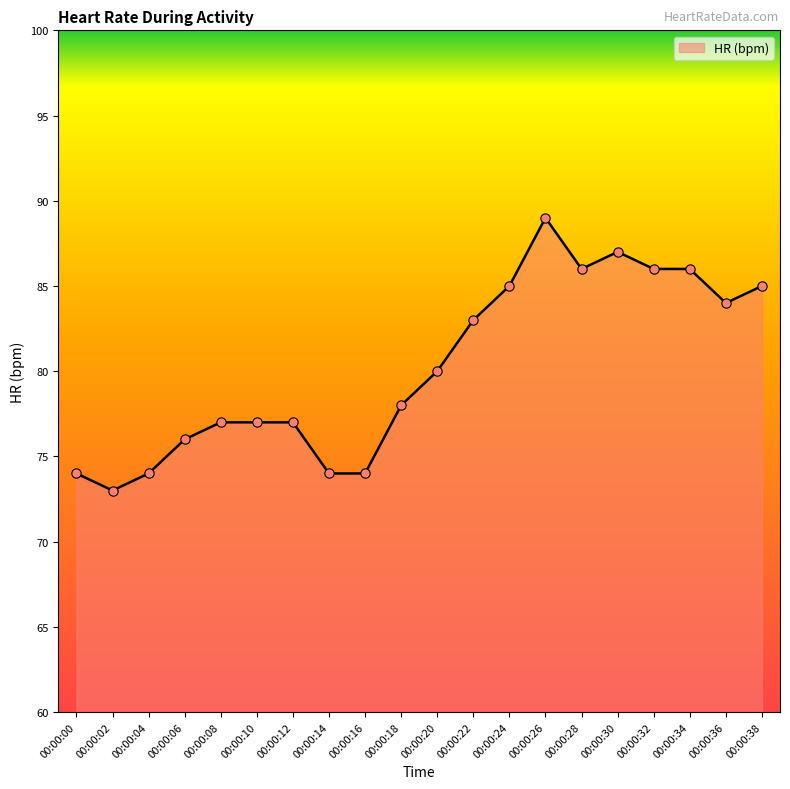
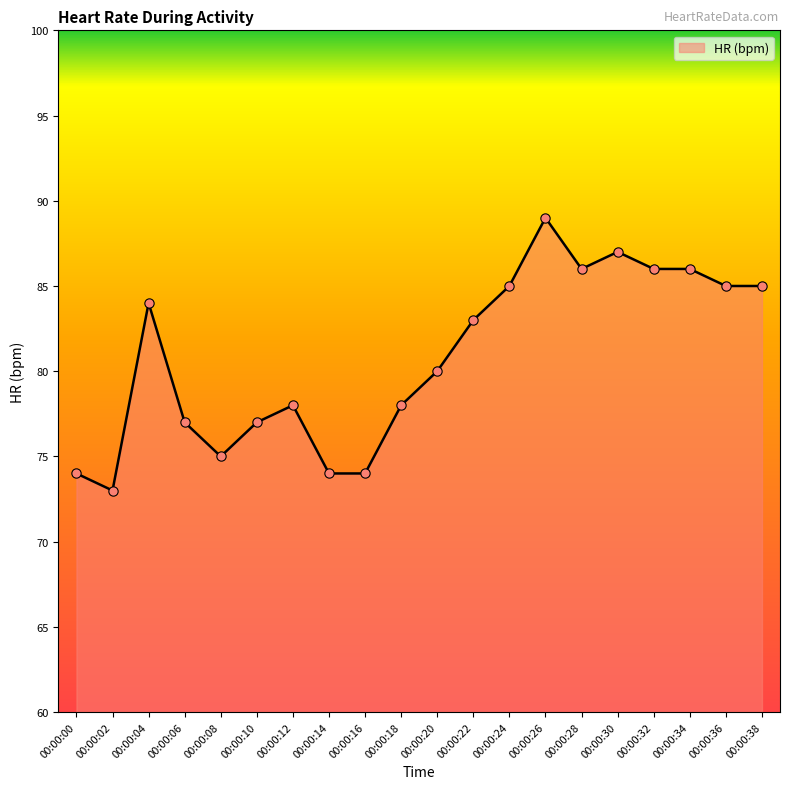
  {
    "00:00:00": 74,
    "00:00:02": 73,
-   "00:00:04": 74,
-   "00:00:06": 76,
-   "00:00:08": 77,
+   "00:00:04": 84,
+   "00:00:06": 77,
+   "00:00:08": 75,
    "00:00:10": 77,
-   "00:00:12": 77,
+   "00:00:12": 78,
    "00:00:14": 74,
    "00:00:16": 74,
    "00:00:18": 78,
    "00:00:20": 80,
    "00:00:22": 83,
    "00:00:24": 85,
    "00:00:26": 89,
    "00:00:28": 86,
    "00:00:30": 87,
    "00:00:32": 86,
    "00:00:34": 86,
-   "00:00:36": 84,
+   "00:00:36": 85,
    "00:00:38": 85
  }
